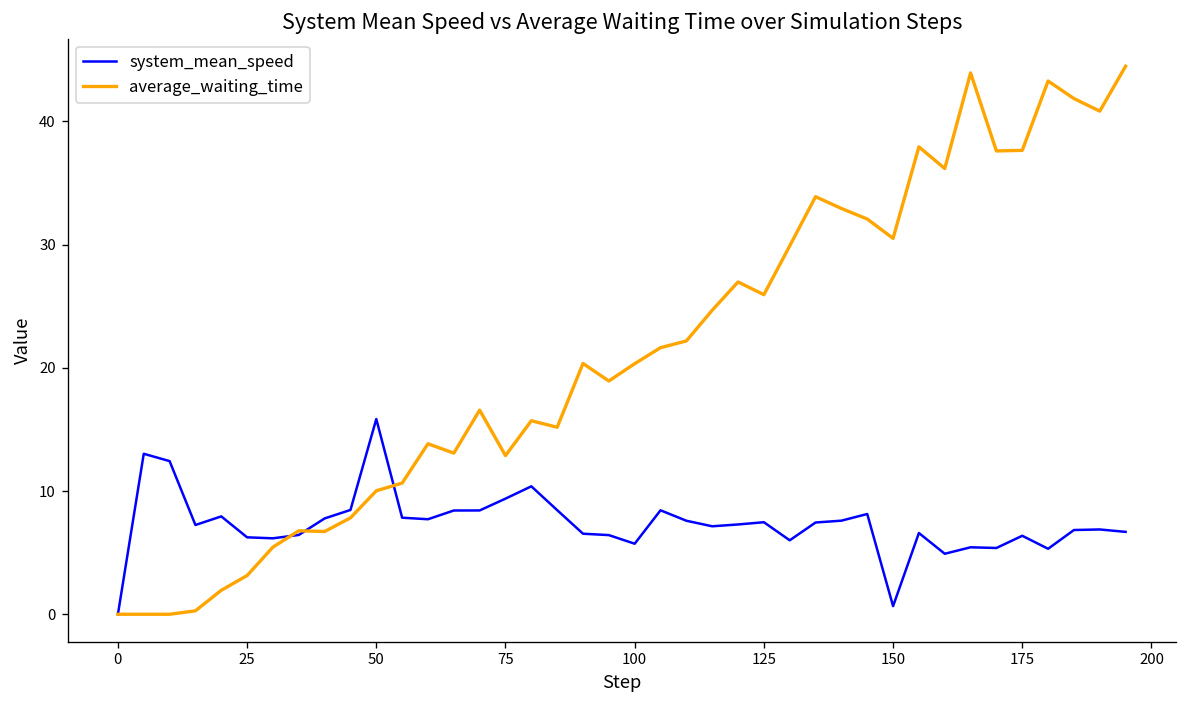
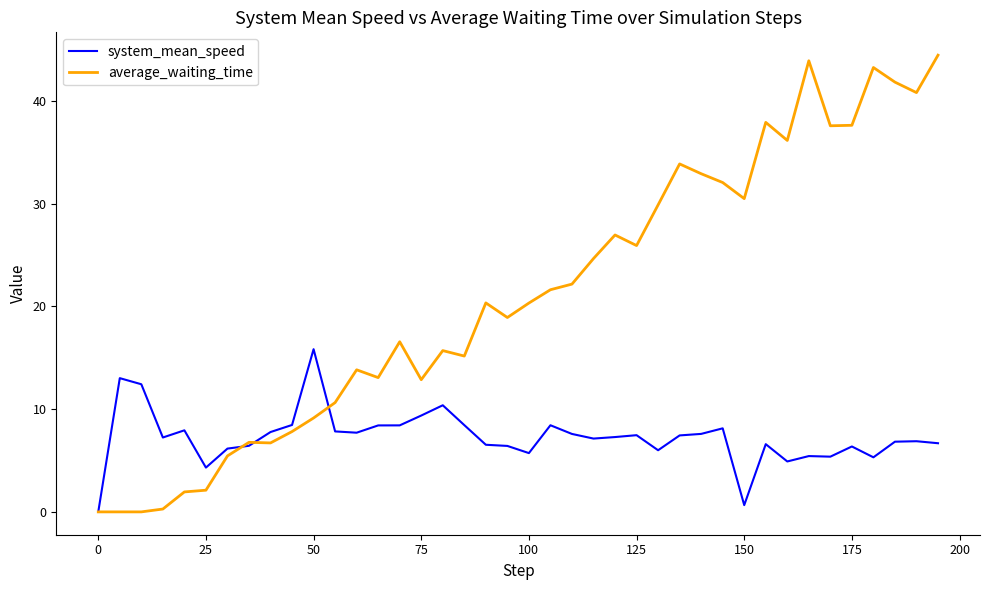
  {
    "system_mean_speed": {
-     "25": 6.2,
+     "25": 4.3,
      "50": 15.8,
      "75": 9.4,
      "100": 5.7,
      "125": 7.5,
      "150": 0.7,
      "175": 6.4
    },
    "average_waiting_time": {
-     "25": 3.1,
-     "50": 10.0,
+     "25": 2.1,
+     "50": 9.1,
      "75": 12.9,
      "100": 20.3,
      "125": 25.9,
      "150": 30.5,
      "175": 37.6
    }
  }
